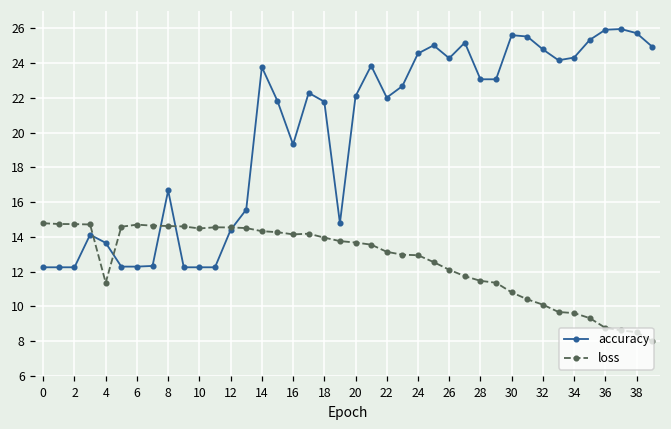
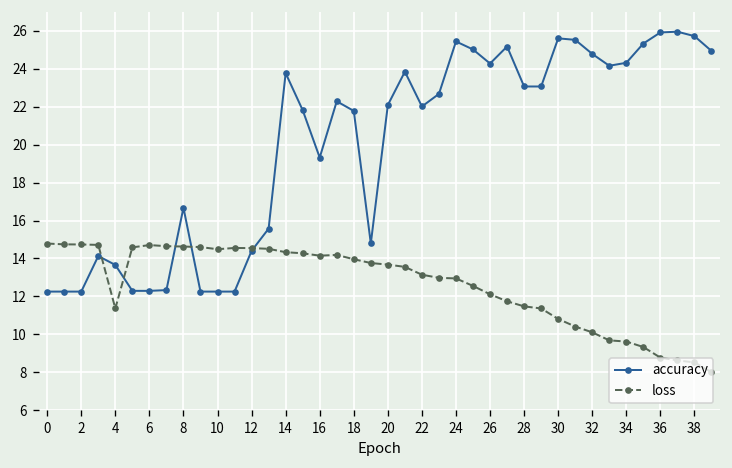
  {
    "accuracy": {
      "0": 12.3,
      "2": 12.3,
      "4": 13.7,
      "6": 12.3,
      "8": 16.7,
      "10": 12.3,
      "14": 23.8,
      "16": 19.3,
      "18": 21.8,
      "20": 22.1,
      "22": 22.0,
-     "24": 24.6,
+     "24": 25.4,
      "26": 24.3,
      "28": 23.1,
      "30": 25.6,
      "32": 24.8,
      "34": 24.3,
      "36": 25.9,
      "38": 25.7
    },
    "loss": {
      "0": 14.8,
      "2": 14.7,
      "4": 11.4,
      "6": 14.7,
      "8": 14.6,
      "10": 14.5,
      "14": 14.3,
      "16": 14.1,
      "18": 14.0,
      "20": 13.7,
      "22": 13.1,
      "24": 12.9,
      "26": 12.1,
      "28": 11.5,
      "30": 10.8,
      "32": 10.1,
      "34": 9.6,
      "36": 8.8
    }
  }
